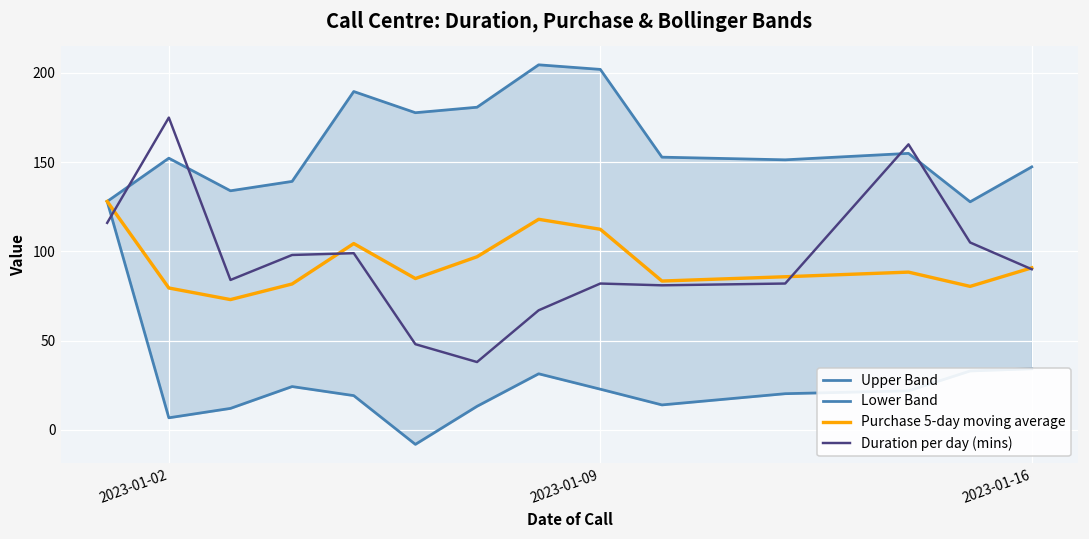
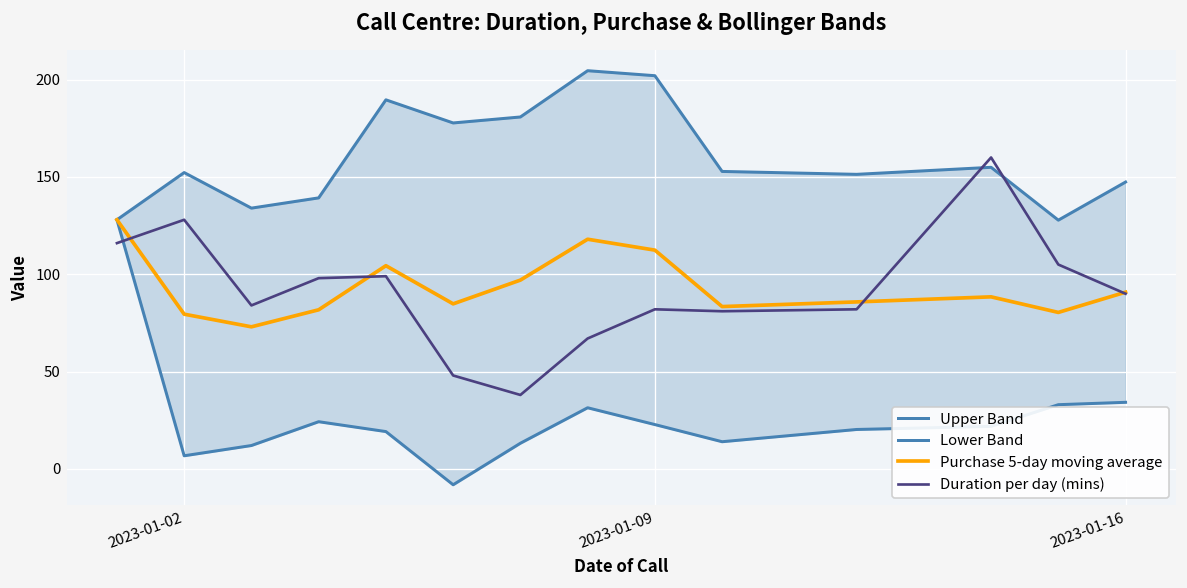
  {
    "Purchase 5-day moving average": {
      "2023-01-02": 80,
      "2023-01-09": 112
    },
    "Duration per day (mins)": {
-     "2023-01-02": 175,
+     "2023-01-02": 128,
      "2023-01-09": 82
    }
  }
